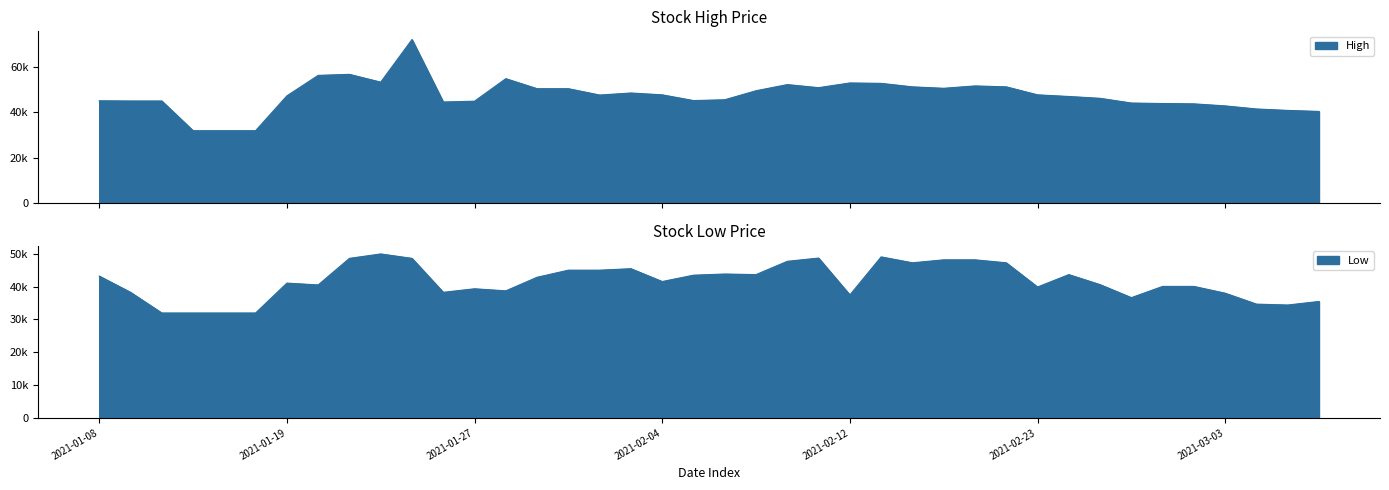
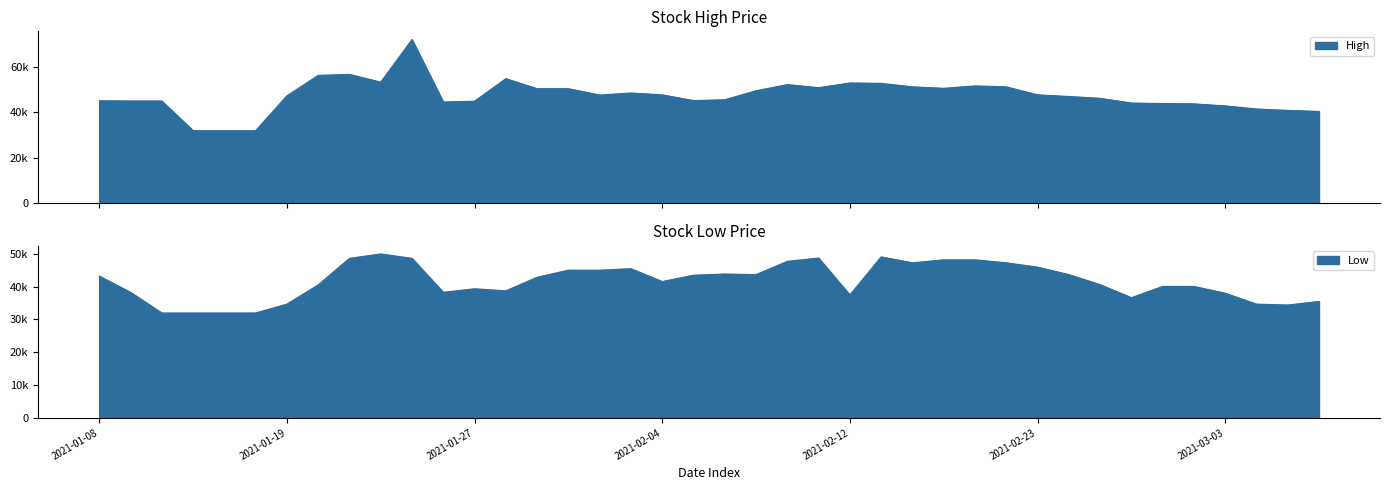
  {
    "Stock Low Price": {
      "2021-01-08": 43000,
-     "2021-01-19": 41000,
+     "2021-01-19": 35000,
      "2021-01-27": 39000,
      "2021-02-04": 42000,
      "2021-02-12": 37000,
-     "2021-02-23": 40000,
+     "2021-02-23": 46000,
      "2021-03-03": 38000
    }
  }
